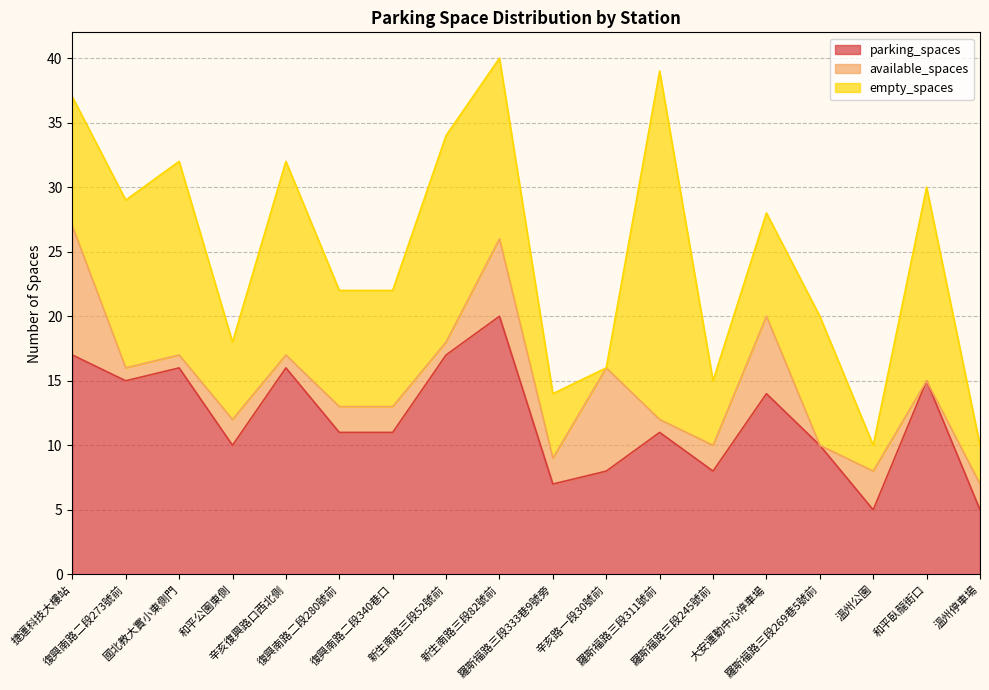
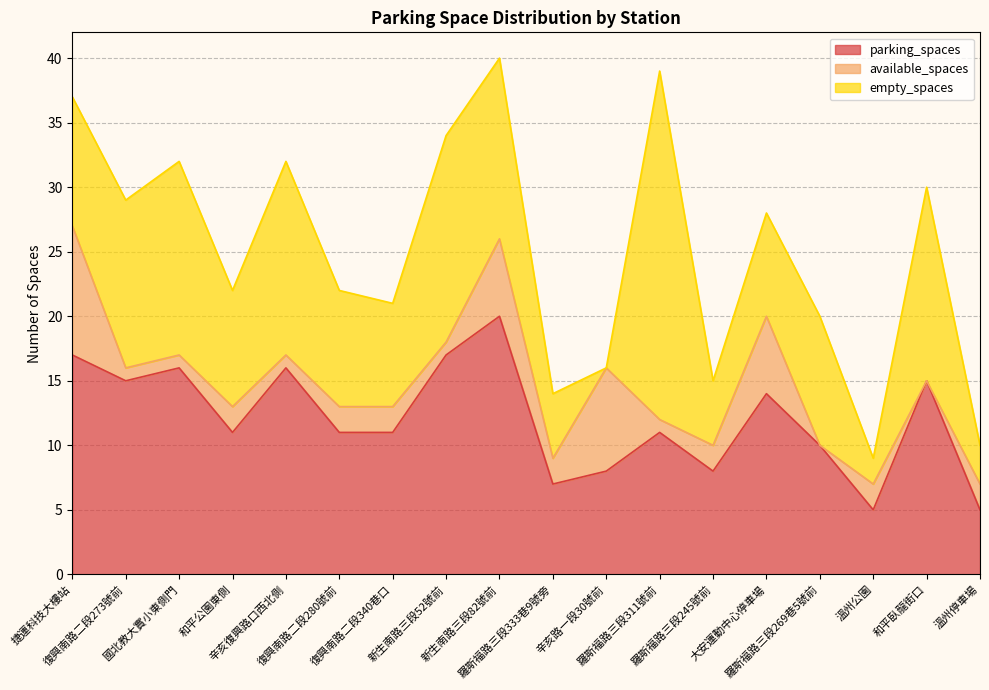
  {
    "parking_spaces": {
      "捷運科技大樓站": 17,
      "復興南路二段273號前": 15,
      "國北教大實小東側門": 16,
-     "和平公園東側": 10,
+     "和平公園東側": 11,
      "辛亥復興路口西北側": 16,
      "復興南路二段280號前": 11,
      "復興南路二段340巷口": 11,
      "新生南路三段52號前": 17,
      "新生南路三段82號前": 20,
      "羅斯福路三段333巷9號旁": 7,
      "辛亥路一段30號前": 8,
      "羅斯福路三段311號前": 11,
      "羅斯福路三段245號前": 8,
      "大安運動中心停車場": 14,
      "溫州公園": 5,
      "溫州停車場": 5
    },
    "available_spaces": {
      "捷運科技大樓站": 10,
      "復興南路二段273號前": 1,
      "國北教大實小東側門": 1,
      "和平公園東側": 2,
      "辛亥復興路口西北側": 1,
      "復興南路二段280號前": 2,
      "復興南路二段340巷口": 2,
      "新生南路三段52號前": 1,
      "新生南路三段82號前": 6,
      "羅斯福路三段333巷9號旁": 2,
      "羅斯福路三段311號前": 1,
      "羅斯福路三段245號前": 2,
      "大安運動中心停車場": 6,
-     "溫州公園": 3,
+     "溫州公園": 2,
      "溫州停車場": 2
    },
    "empty_spaces": {
      "捷運科技大樓站": 10,
      "復興南路二段273號前": 13,
      "國北教大實小東側門": 15,
-     "和平公園東側": 6,
+     "和平公園東側": 9,
      "辛亥復興路口西北側": 15,
      "復興南路二段280號前": 9,
-     "復興南路二段340巷口": 9,
+     "復興南路二段340巷口": 8,
      "新生南路三段52號前": 16,
      "新生南路三段82號前": 14,
      "羅斯福路三段333巷9號旁": 5,
      "羅斯福路三段311號前": 27,
      "羅斯福路三段245號前": 5,
      "大安運動中心停車場": 8,
      "羅斯福路三段269巷5號前": 10,
      "溫州公園": 2,
      "和平臥龍街口": 15,
      "溫州停車場": 3
    }
  }
